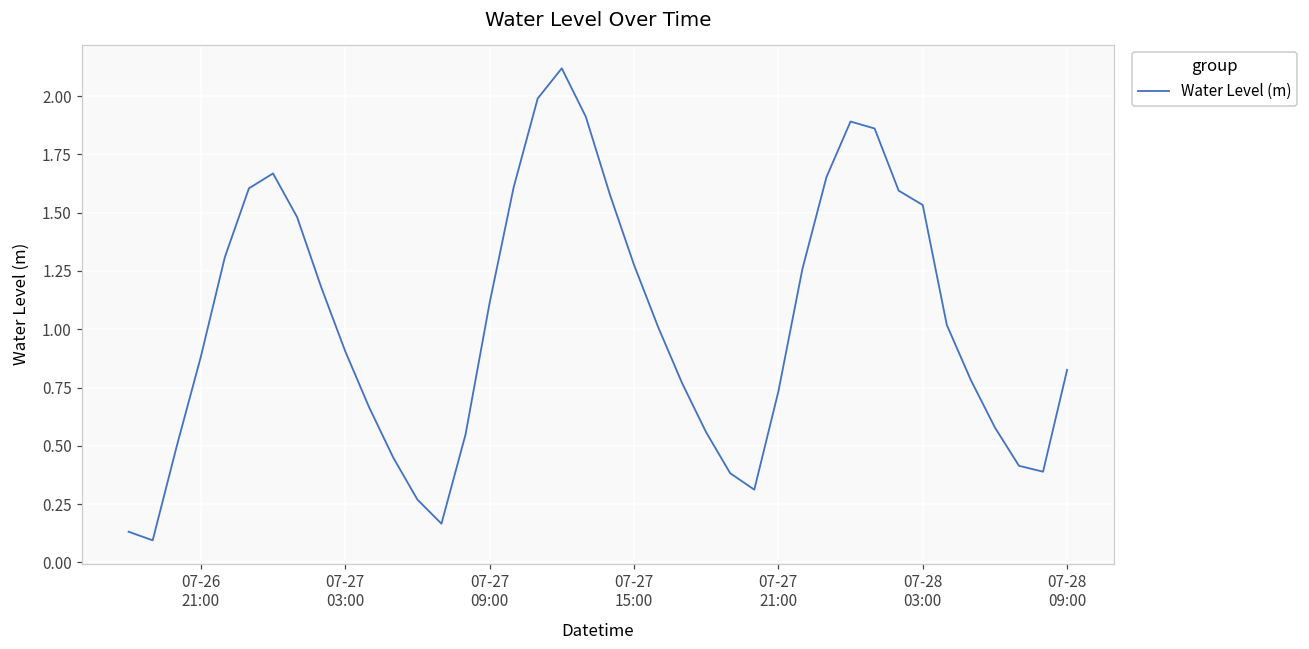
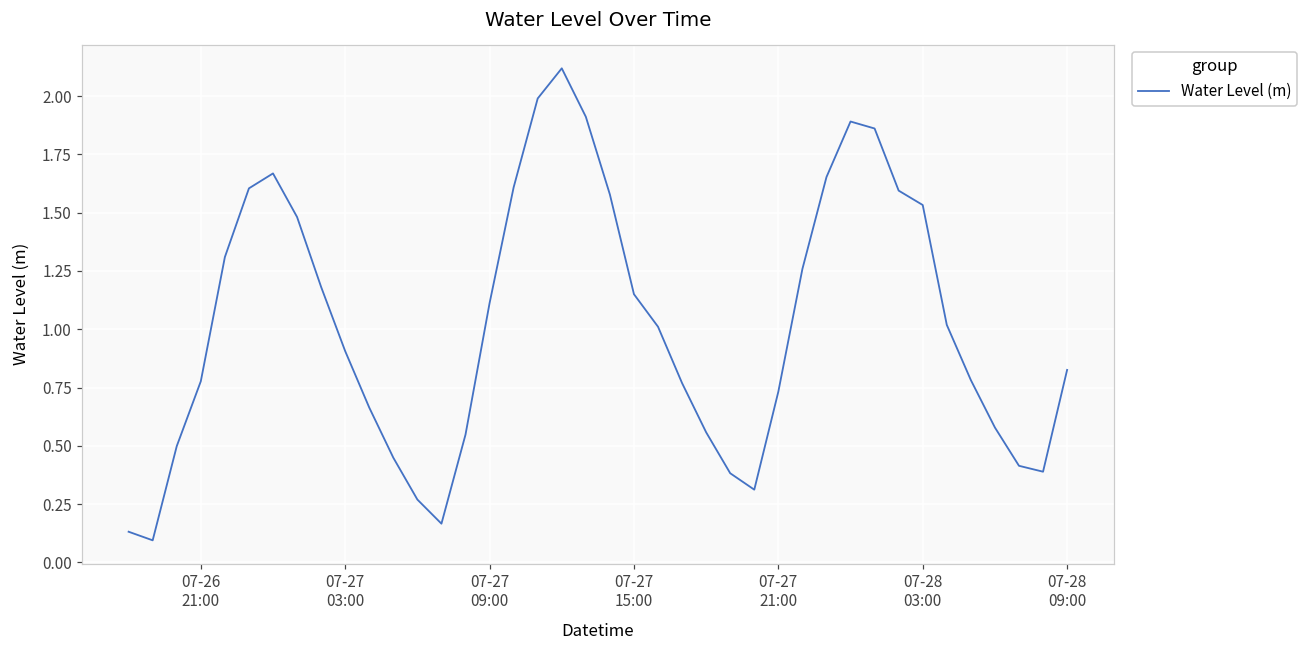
  {
-   "07-26 21:00": 0.88,
+   "07-26 21:00": 0.78,
    "07-27 03:00": 0.91,
    "07-27 09:00": 1.11,
-   "07-27 15:00": 1.28,
+   "07-27 15:00": 1.15,
    "07-27 21:00": 0.73,
    "07-28 03:00": 1.53,
    "07-28 09:00": 0.83
  }
